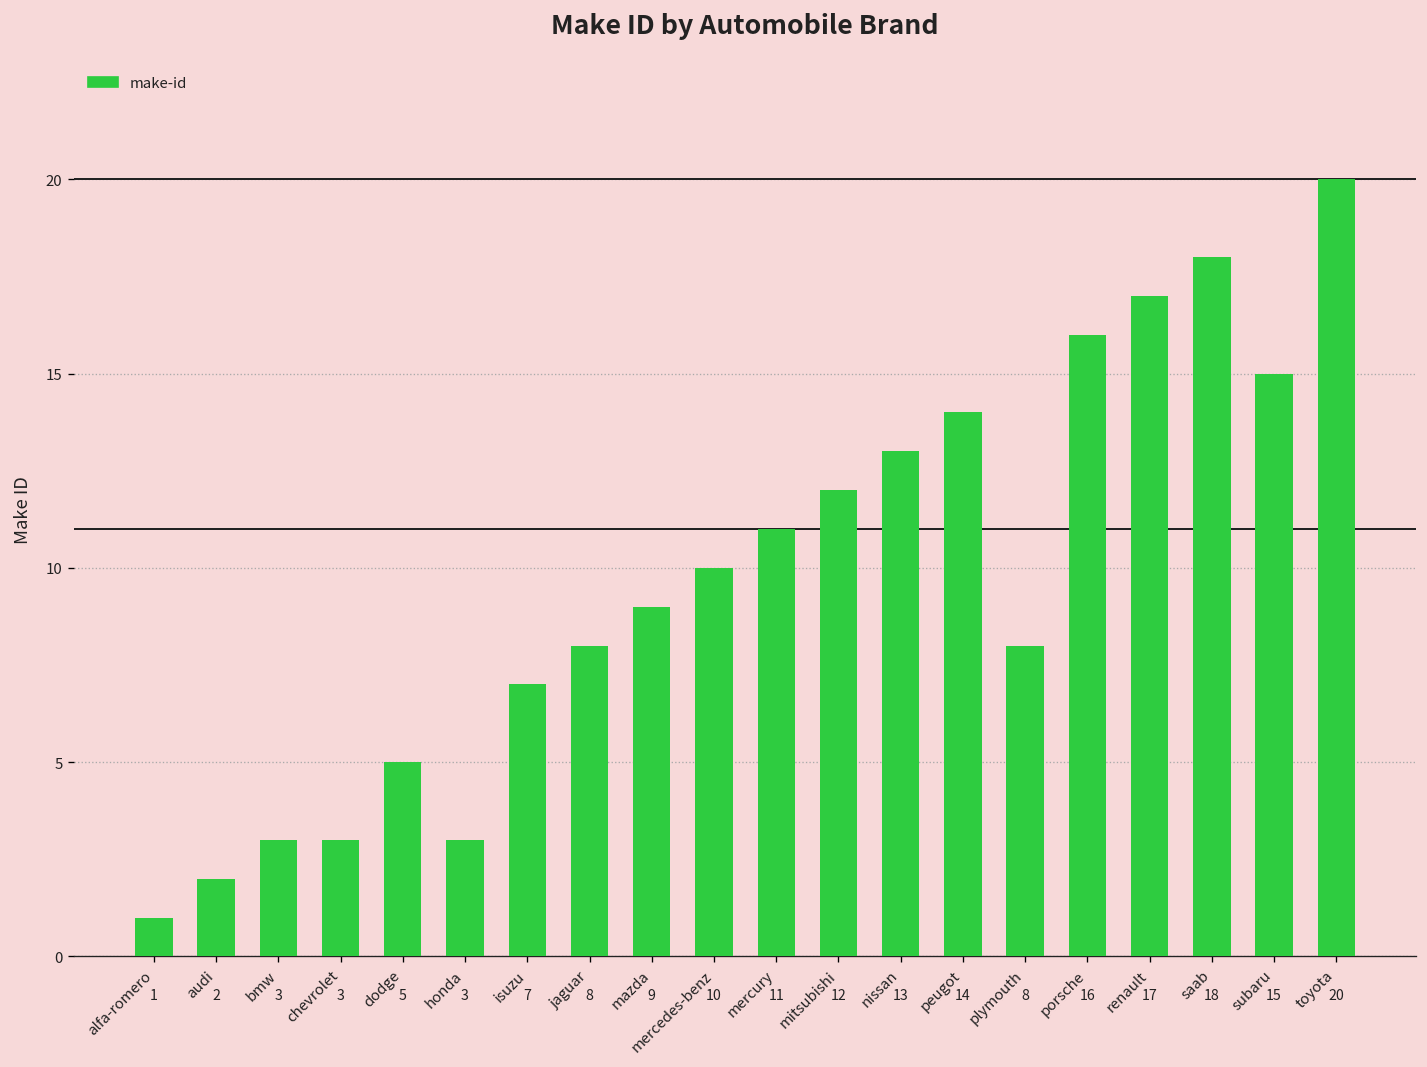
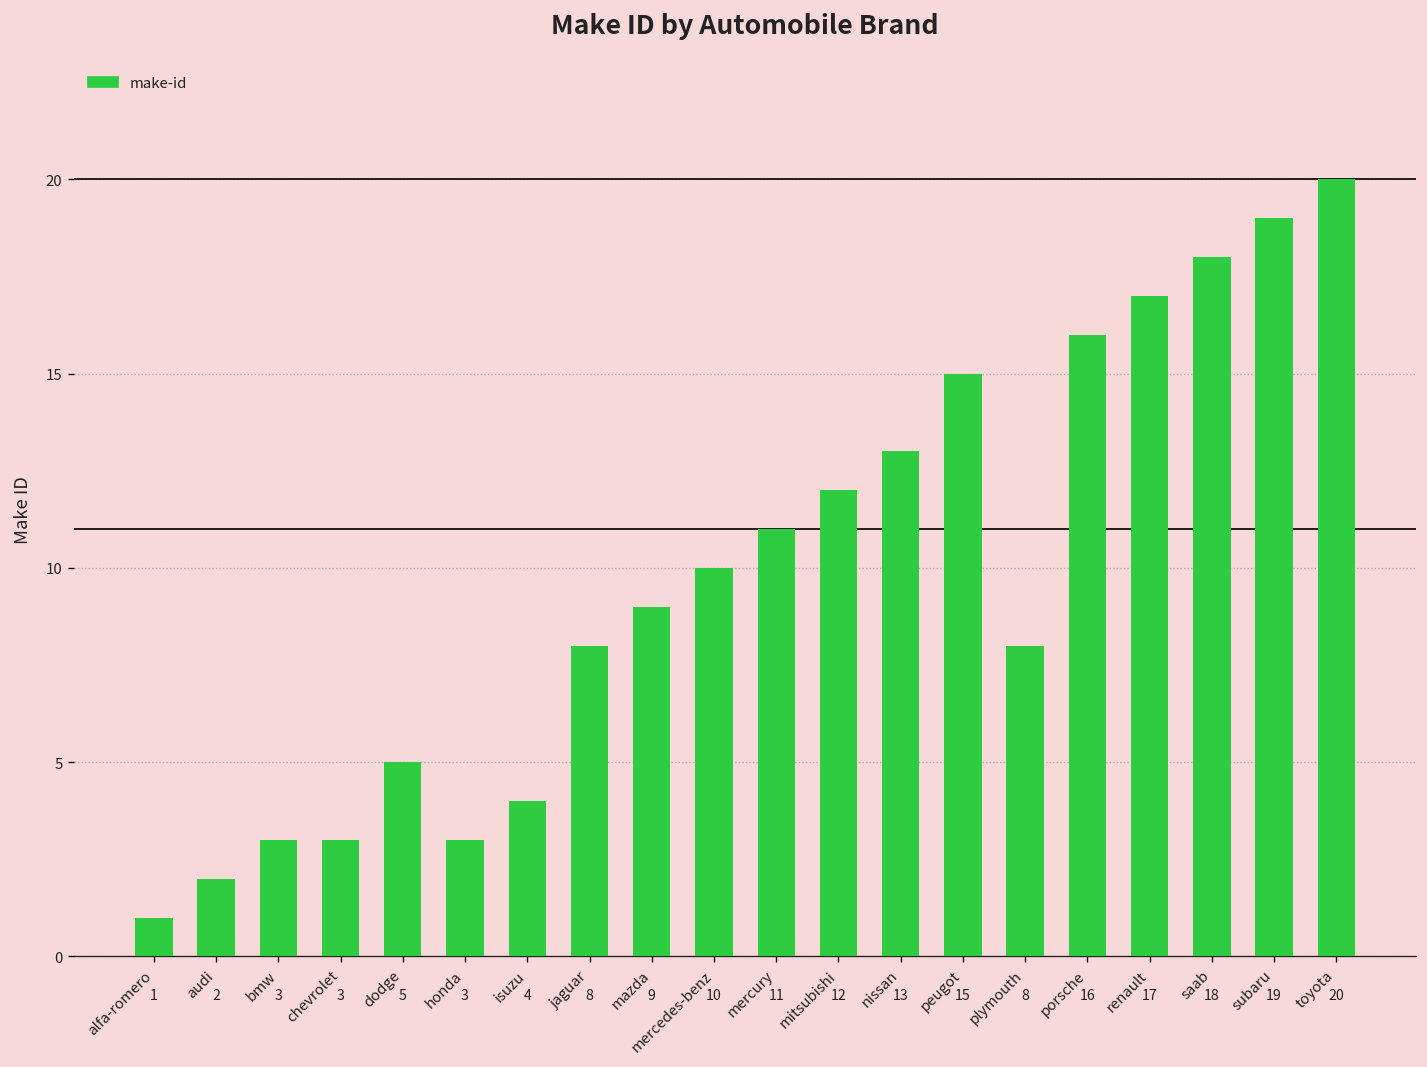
  {
-   "isuzu": 7,
-   "peugot": 14,
-   "subaru": 15
+   "isuzu": 4,
+   "peugot": 15,
+   "subaru": 19
  }
